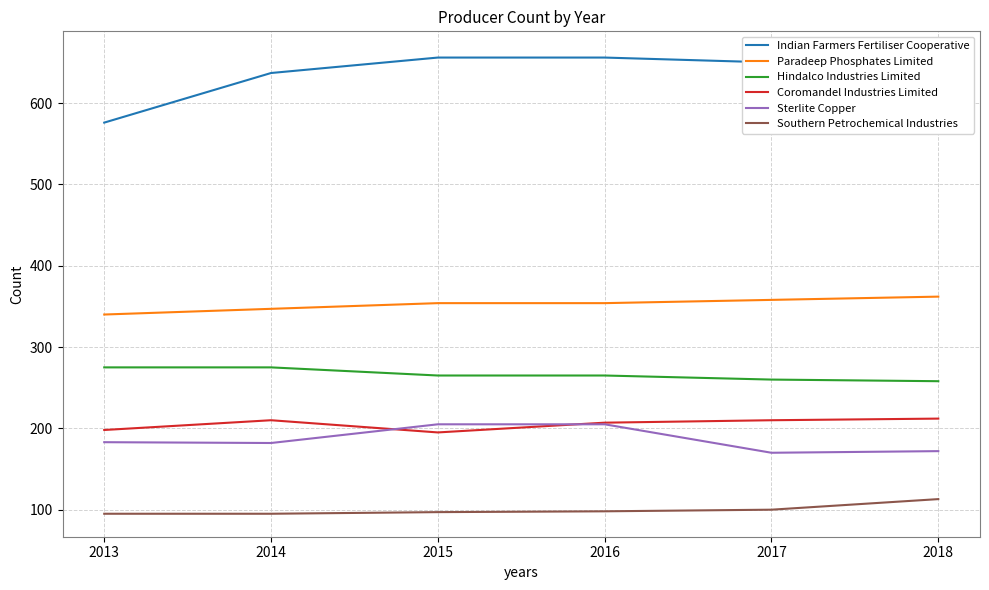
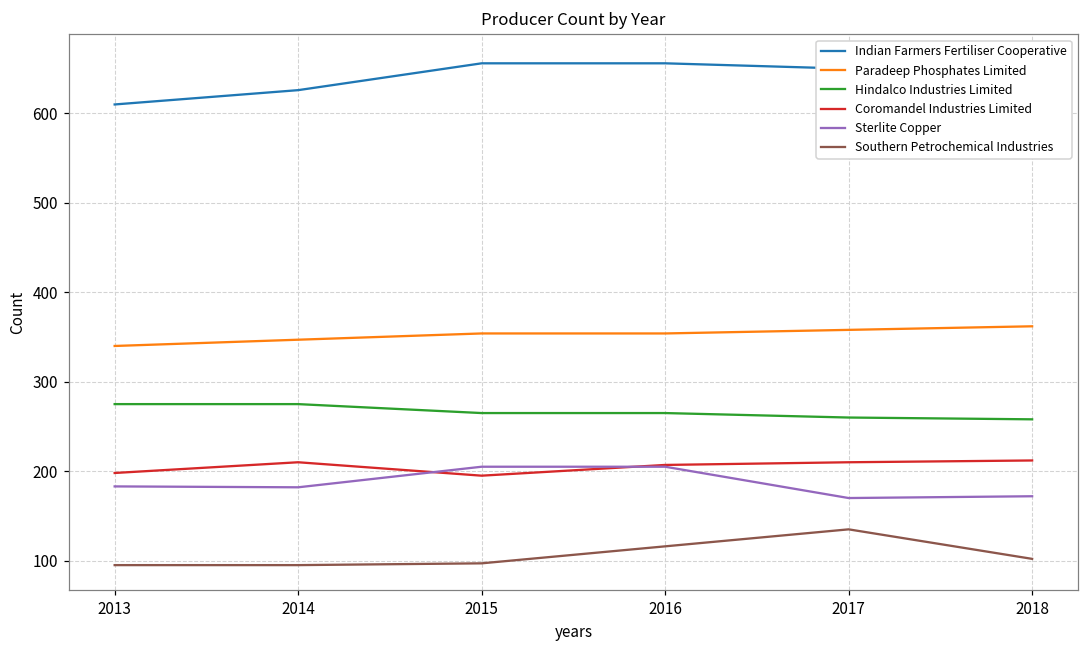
  {
    "Indian Farmers Fertiliser Cooperative": {
-     "2013": 580,
-     "2014": 640,
+     "2013": 610,
+     "2014": 630,
      "2015": 660,
      "2016": 660
    },
    "Paradeep Phosphates Limited": {
      "2013": 340,
      "2014": 350,
      "2015": 350,
      "2016": 350,
      "2017": 360,
      "2018": 360
    },
    "Hindalco Industries Limited": {
      "2013": 280,
      "2014": 280,
      "2015": 270,
      "2016": 270,
      "2017": 260,
      "2018": 260
    },
    "Coromandel Industries Limited": {
      "2013": 200,
      "2014": 210,
      "2015": 200,
      "2017": 210,
      "2018": 210
    },
    "Sterlite Copper": {
      "2013": 180,
      "2014": 180,
      "2015": 210,
      "2017": 170,
      "2018": 170
    },
    "Southern Petrochemical Industries": {
      "2013": 100,
      "2014": 100,
      "2015": 100,
-     "2016": 100,
-     "2017": 100,
-     "2018": 110
+     "2016": 120,
+     "2017": 140,
+     "2018": 100
    }
  }
